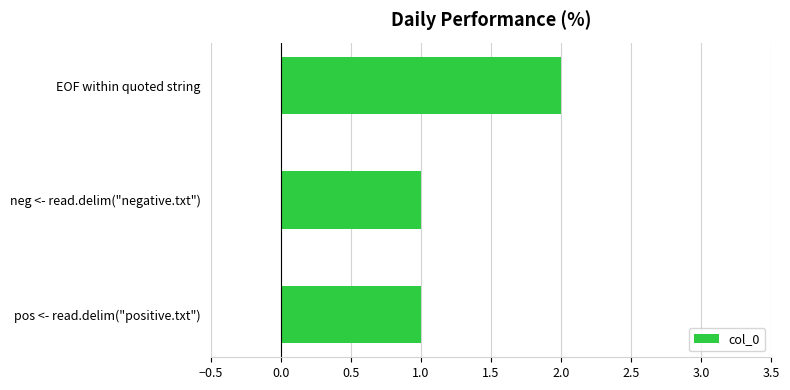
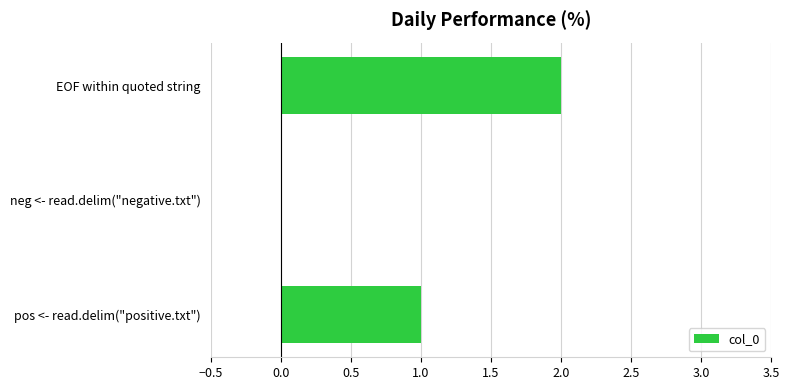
  {
    "EOF within quoted string": 2,
-   "neg <- read.delim(\"negative.txt\")": 1,
+   "neg <- read.delim(\"negative.txt\")": 0,
    "pos <- read.delim(\"positive.txt\")": 1
  }
